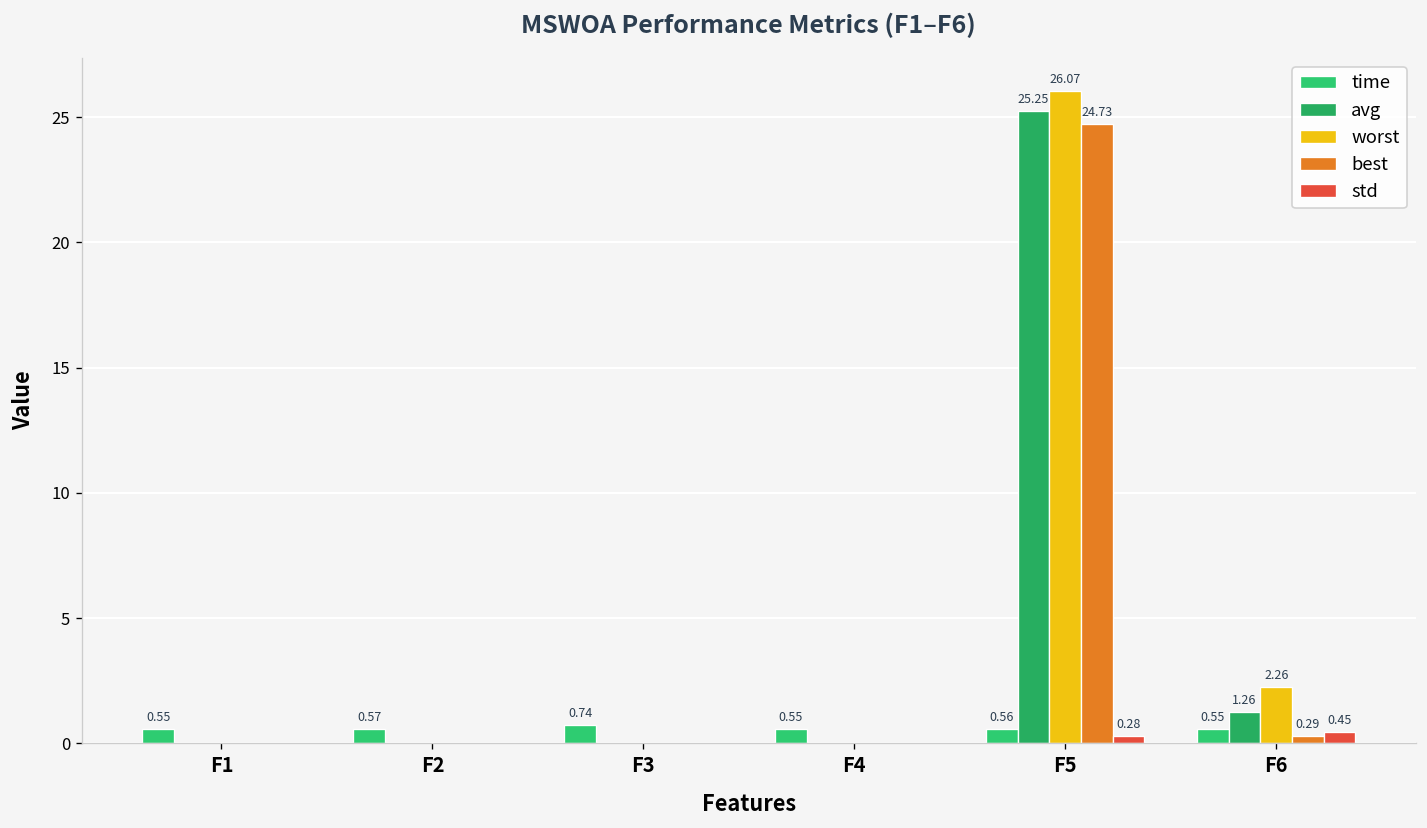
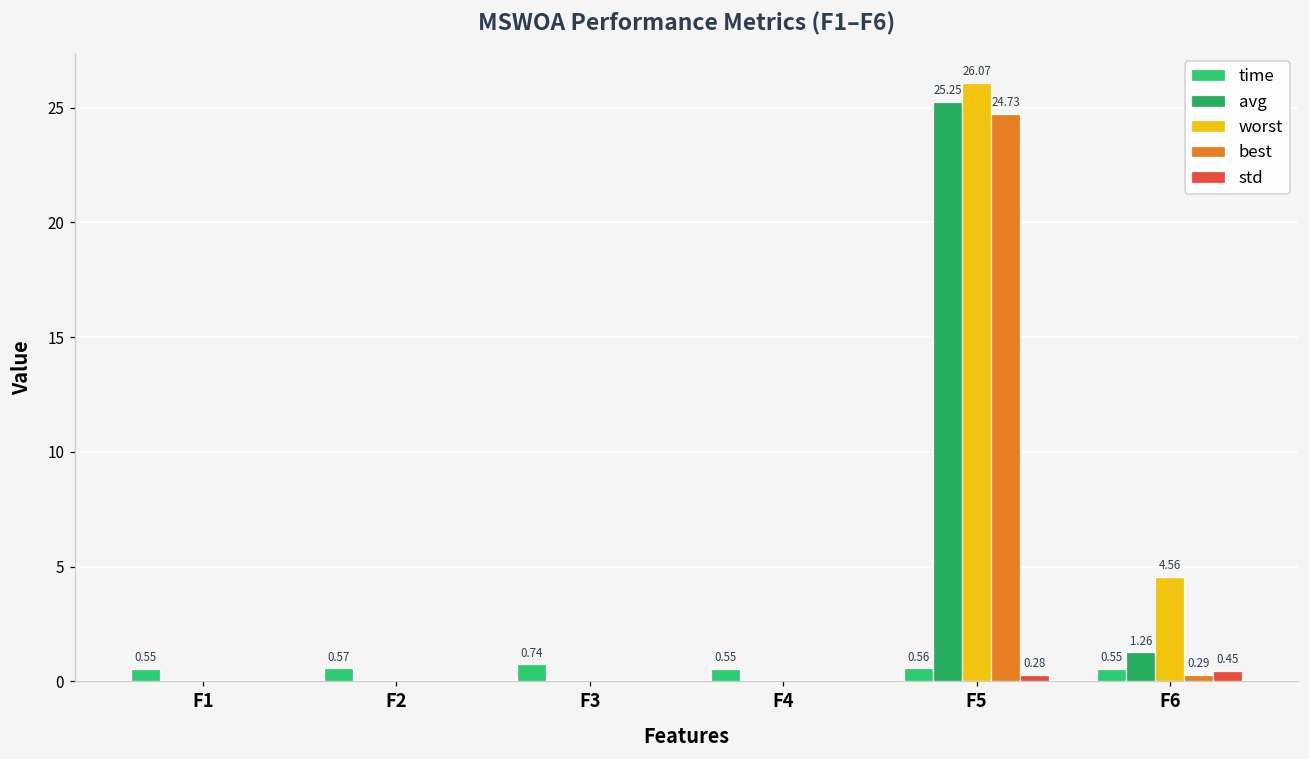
  {
    "worst": {
      "F5": 26.07,
-     "F6": 2.26
+     "F6": 4.56
    }
  }
